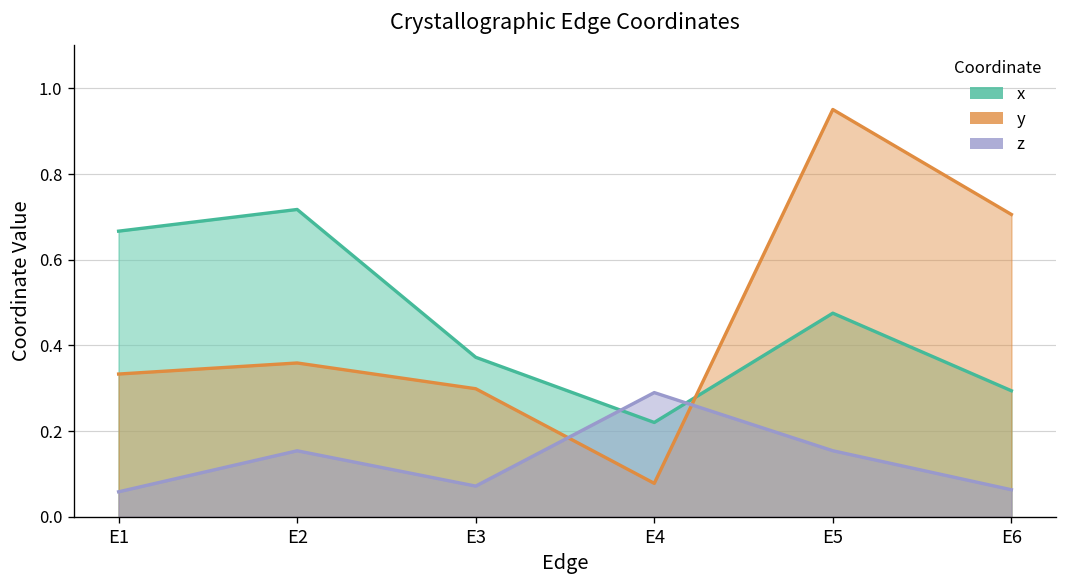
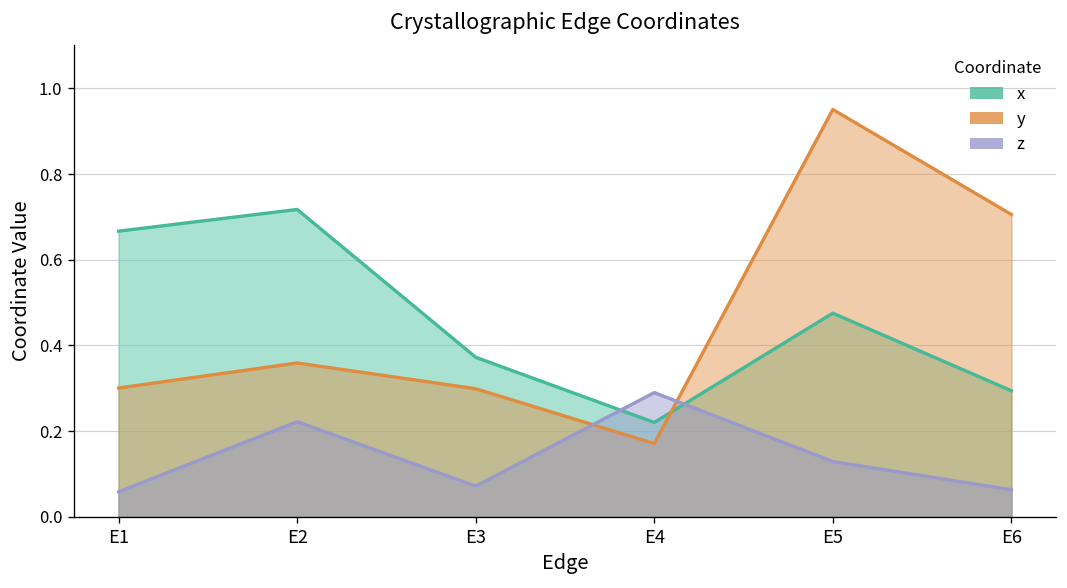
  {
    "x": {
      "E1": 0.67,
      "E2": 0.72,
      "E3": 0.37,
      "E4": 0.22,
      "E5": 0.48,
      "E6": 0.29
    },
    "y": {
-     "E1": 0.33,
+     "E1": 0.30,
      "E2": 0.36,
      "E3": 0.30,
-     "E4": 0.08,
+     "E4": 0.17,
      "E5": 0.95,
      "E6": 0.71
    },
    "z": {
      "E1": 0.06,
-     "E2": 0.15,
+     "E2": 0.22,
      "E3": 0.07,
      "E4": 0.29,
-     "E5": 0.15,
+     "E5": 0.13,
      "E6": 0.06
    }
  }
